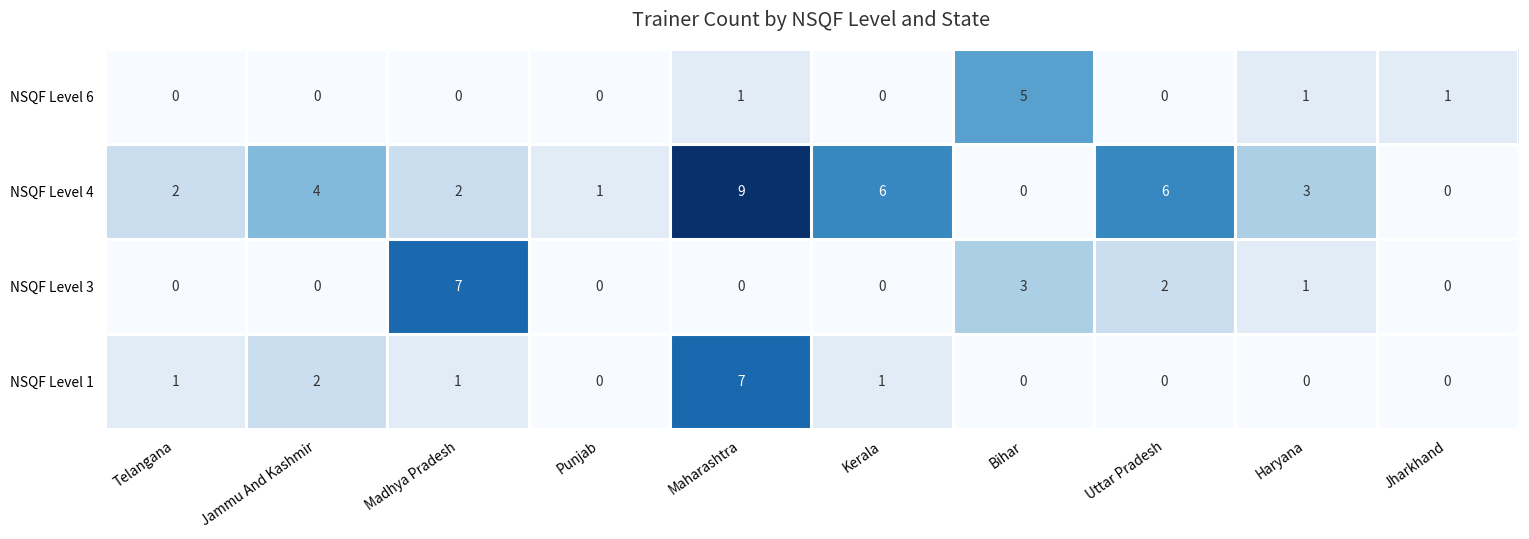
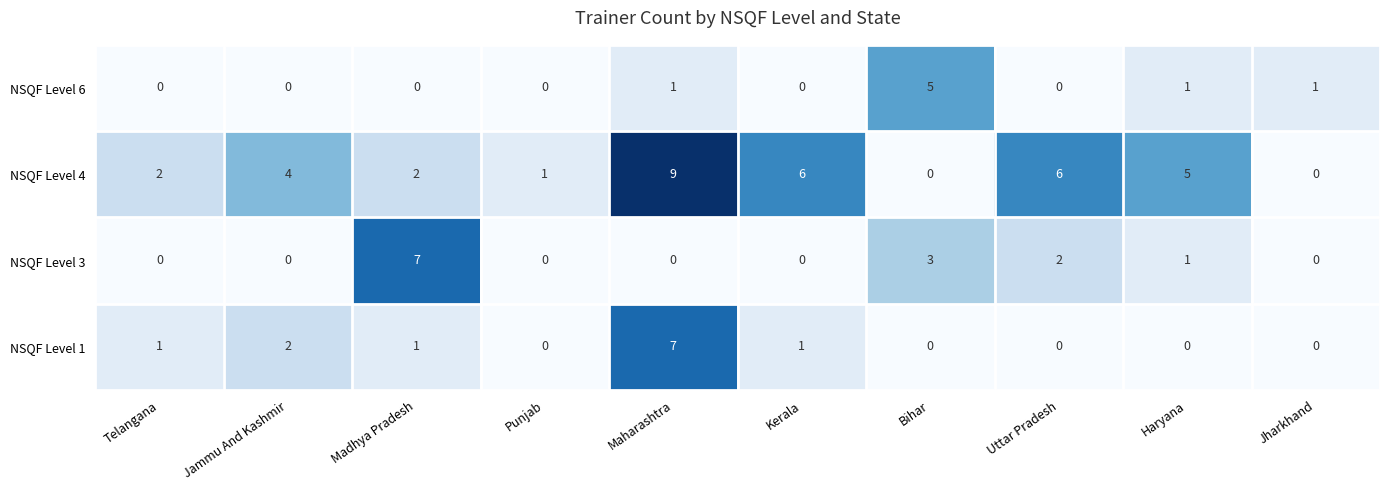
  {
    "NSQF Level 6": {
      "Telangana": 0,
      "Jammu And Kashmir": 0,
      "Madhya Pradesh": 0,
      "Punjab": 0,
      "Maharashtra": 1,
      "Kerala": 0,
      "Bihar": 5,
      "Uttar Pradesh": 0,
      "Haryana": 1,
      "Jharkhand": 1
    },
    "NSQF Level 4": {
      "Telangana": 2,
      "Jammu And Kashmir": 4,
      "Madhya Pradesh": 2,
      "Punjab": 1,
      "Maharashtra": 9,
      "Kerala": 6,
      "Bihar": 0,
      "Uttar Pradesh": 6,
-     "Haryana": 3,
+     "Haryana": 5,
      "Jharkhand": 0
    },
    "NSQF Level 3": {
      "Telangana": 0,
      "Jammu And Kashmir": 0,
      "Madhya Pradesh": 7,
      "Punjab": 0,
      "Maharashtra": 0,
      "Kerala": 0,
      "Bihar": 3,
      "Uttar Pradesh": 2,
      "Haryana": 1,
      "Jharkhand": 0
    },
    "NSQF Level 1": {
      "Telangana": 1,
      "Jammu And Kashmir": 2,
      "Madhya Pradesh": 1,
      "Punjab": 0,
      "Maharashtra": 7,
      "Kerala": 1,
      "Bihar": 0,
      "Uttar Pradesh": 0,
      "Haryana": 0,
      "Jharkhand": 0
    }
  }
